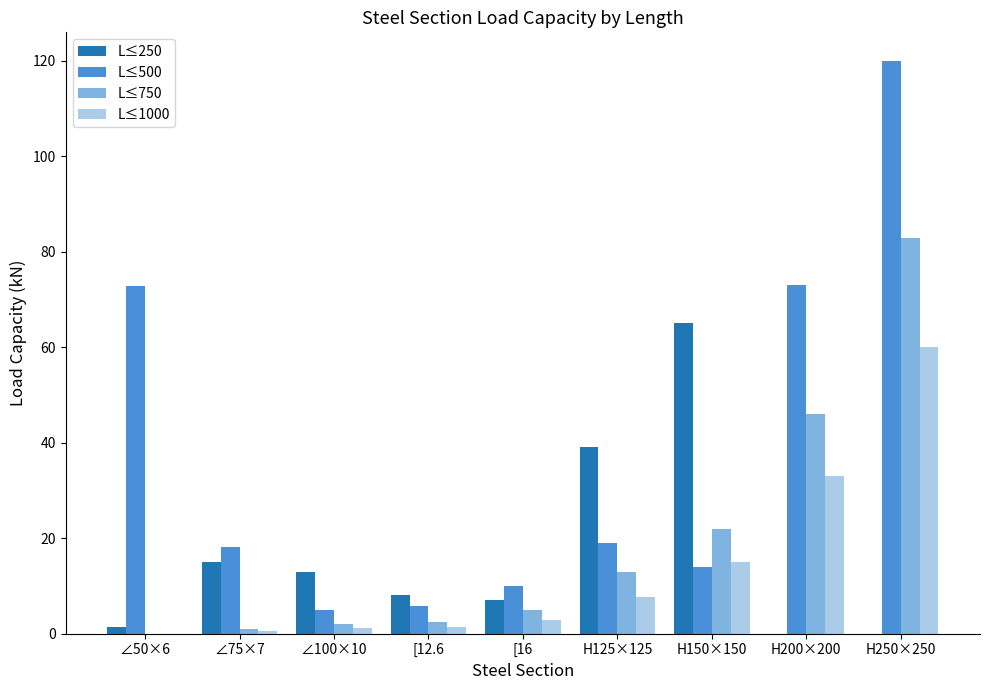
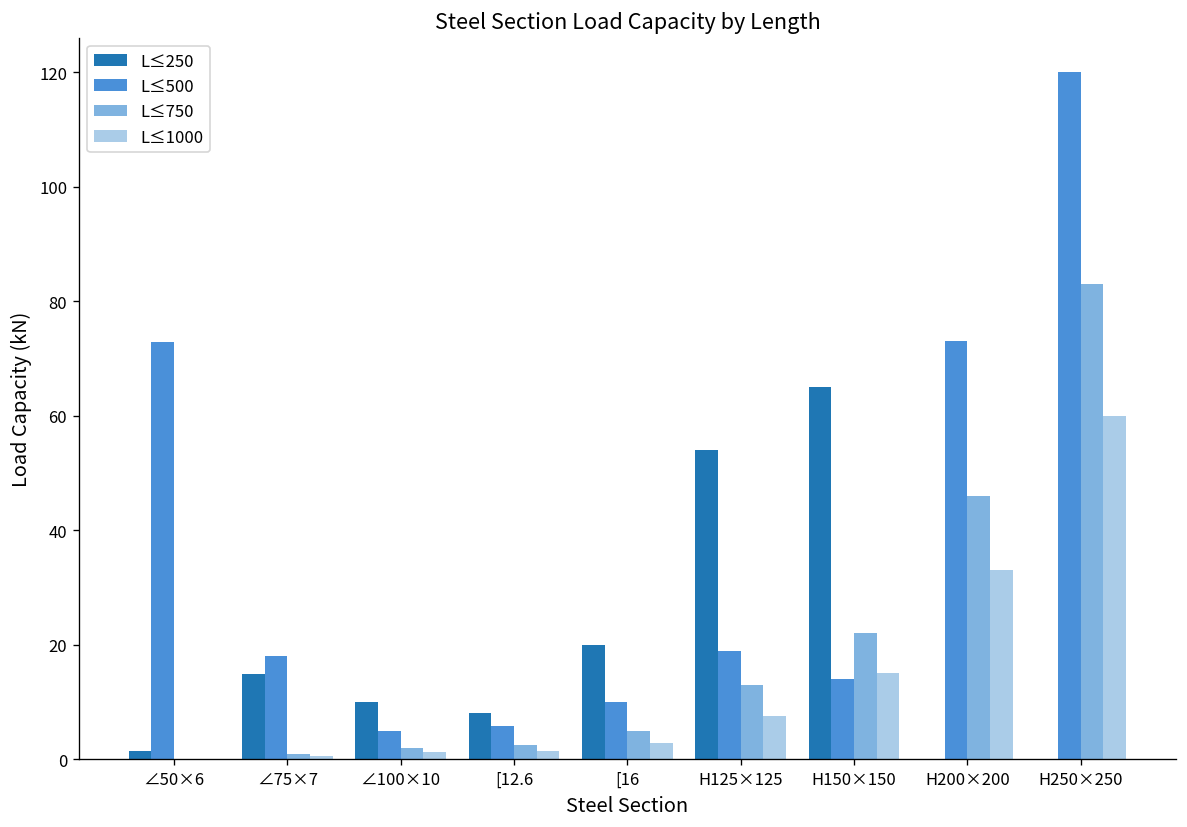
  {
    "L≤250": {
      "∠50×6": 1,
      "∠75×7": 15,
-     "∠100×10": 13,
+     "∠100×10": 10,
      "[12.6": 8,
-     "[16": 7,
-     "H125×125": 39,
+     "[16": 20,
+     "H125×125": 54,
      "H150×150": 65,
      "H200×200": 0,
      "H250×250": 0
    },
    "L≤500": {
      "∠50×6": 73,
      "∠75×7": 18,
      "∠100×10": 5,
      "[12.6": 6,
      "[16": 10,
      "H125×125": 19,
      "H150×150": 14,
      "H200×200": 73,
      "H250×250": 120
    }
  }
